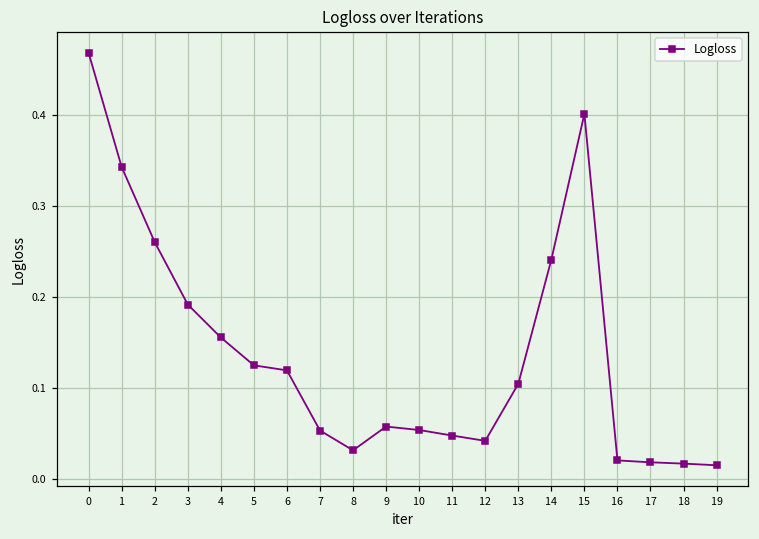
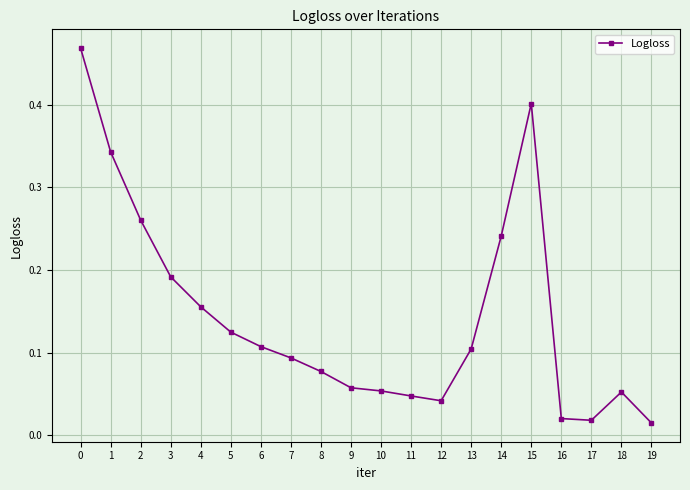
  {
    "0": 0.47,
    "1": 0.34,
    "2": 0.26,
    "3": 0.19,
    "4": 0.16,
    "5": 0.12,
-   "6": 0.12,
-   "7": 0.05,
-   "8": 0.03,
+   "6": 0.11,
+   "7": 0.09,
+   "8": 0.08,
    "9": 0.06,
    "10": 0.05,
    "11": 0.05,
    "12": 0.04,
    "13": 0.10,
    "14": 0.24,
    "15": 0.40,
    "16": 0.02,
    "17": 0.02,
-   "18": 0.02,
+   "18": 0.05,
    "19": 0.01
  }
